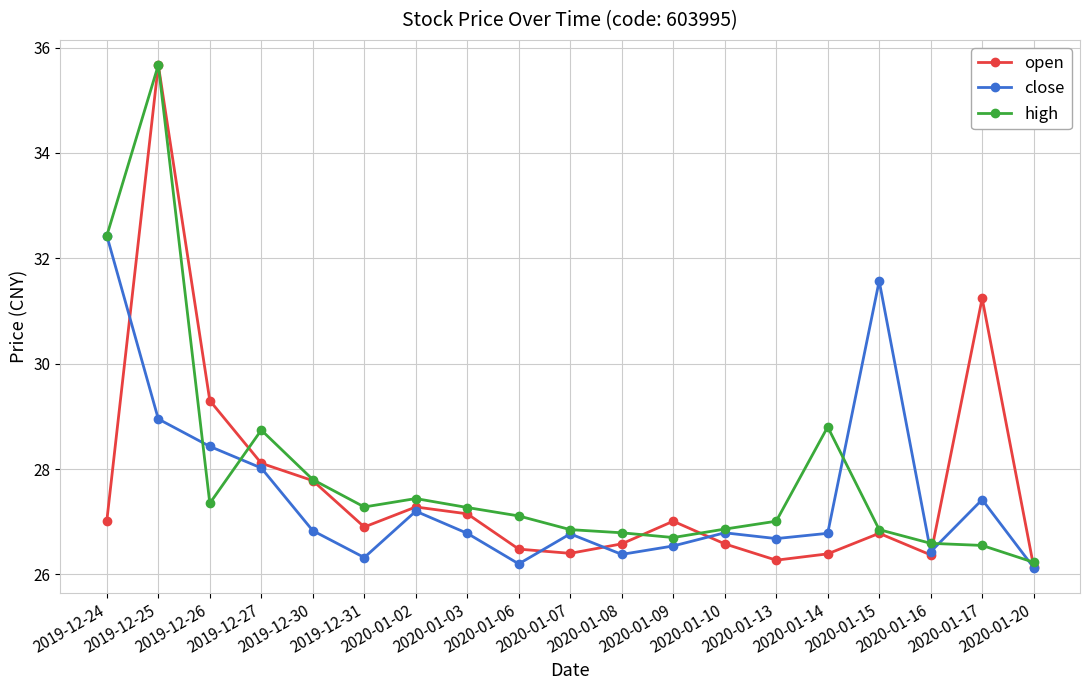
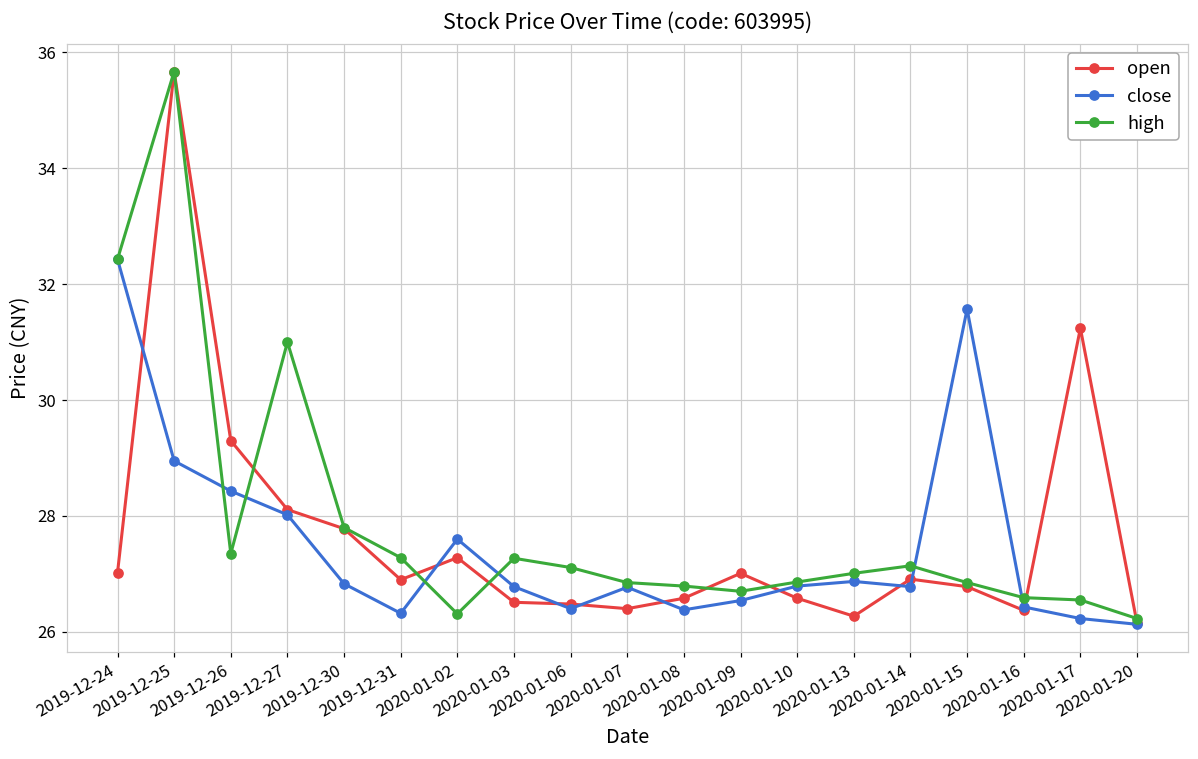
  {
    "open": {
      "2019-12-24": 27.0,
      "2019-12-26": 29.3,
      "2019-12-27": 28.1,
      "2019-12-31": 26.9,
      "2020-01-02": 27.3,
-     "2020-01-03": 27.2,
+     "2020-01-03": 26.5,
      "2020-01-06": 26.5,
      "2020-01-07": 26.4,
      "2020-01-08": 26.6,
      "2020-01-09": 27.0,
      "2020-01-10": 26.6,
      "2020-01-13": 26.3,
-     "2020-01-14": 26.4,
+     "2020-01-14": 26.9,
      "2020-01-15": 26.8,
      "2020-01-16": 26.4,
      "2020-01-17": 31.2
    },
    "close": {
      "2019-12-25": 29.0,
      "2019-12-26": 28.4,
      "2019-12-27": 28.0,
      "2019-12-30": 26.8,
      "2019-12-31": 26.3,
-     "2020-01-02": 27.2,
+     "2020-01-02": 27.6,
      "2020-01-03": 26.8,
-     "2020-01-06": 26.2,
+     "2020-01-06": 26.4,
      "2020-01-07": 26.8,
      "2020-01-08": 26.4,
      "2020-01-09": 26.5,
      "2020-01-10": 26.8,
-     "2020-01-13": 26.7,
+     "2020-01-13": 26.9,
      "2020-01-14": 26.8,
      "2020-01-15": 31.6,
      "2020-01-16": 26.4,
-     "2020-01-17": 27.4
+     "2020-01-17": 26.2
    },
    "high": {
      "2019-12-26": 27.4,
-     "2019-12-27": 28.7,
+     "2019-12-27": 31.0,
      "2019-12-31": 27.3,
-     "2020-01-02": 27.4,
+     "2020-01-02": 26.3,
      "2020-01-03": 27.3,
      "2020-01-06": 27.1,
      "2020-01-07": 26.9,
      "2020-01-08": 26.8,
      "2020-01-09": 26.7,
      "2020-01-10": 26.9,
      "2020-01-13": 27.0,
-     "2020-01-14": 28.8,
+     "2020-01-14": 27.1,
      "2020-01-15": 26.9,
      "2020-01-16": 26.6,
      "2020-01-17": 26.6,
      "2020-01-20": 26.2
    }
  }
